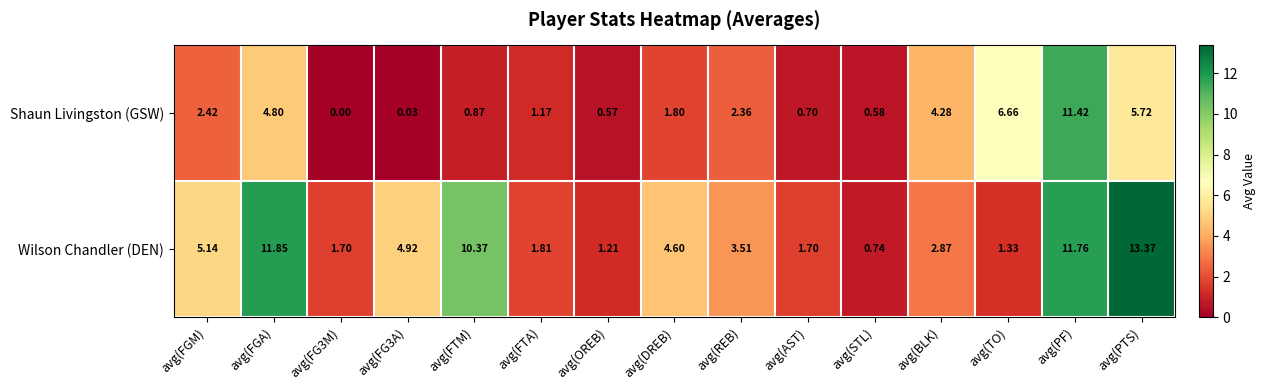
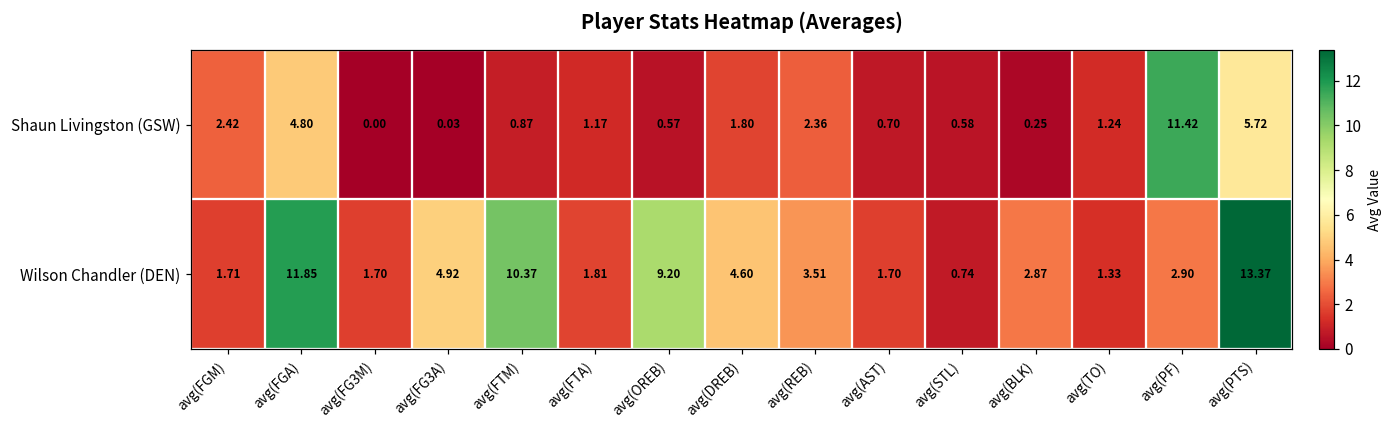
  {
    "Shaun Livingston (GSW)": {
      "avg(FGM)": 2.42,
      "avg(FGA)": 4.80,
      "avg(FG3M)": 0.00,
      "avg(FG3A)": 0.03,
      "avg(FTM)": 0.87,
      "avg(FTA)": 1.17,
      "avg(OREB)": 0.57,
      "avg(DREB)": 1.80,
      "avg(REB)": 2.36,
      "avg(AST)": 0.70,
      "avg(STL)": 0.58,
-     "avg(BLK)": 4.28,
-     "avg(TO)": 6.66,
+     "avg(BLK)": 0.25,
+     "avg(TO)": 1.24,
      "avg(PF)": 11.42,
      "avg(PTS)": 5.72
    },
    "Wilson Chandler (DEN)": {
-     "avg(FGM)": 5.14,
+     "avg(FGM)": 1.71,
      "avg(FGA)": 11.85,
      "avg(FG3M)": 1.70,
      "avg(FG3A)": 4.92,
      "avg(FTM)": 10.37,
      "avg(FTA)": 1.81,
-     "avg(OREB)": 1.21,
+     "avg(OREB)": 9.20,
      "avg(DREB)": 4.60,
      "avg(REB)": 3.51,
      "avg(AST)": 1.70,
      "avg(STL)": 0.74,
      "avg(BLK)": 2.87,
      "avg(TO)": 1.33,
-     "avg(PF)": 11.76,
+     "avg(PF)": 2.90,
      "avg(PTS)": 13.37
    }
  }
